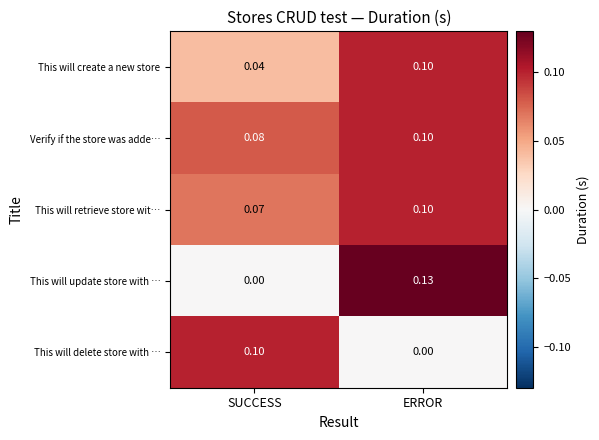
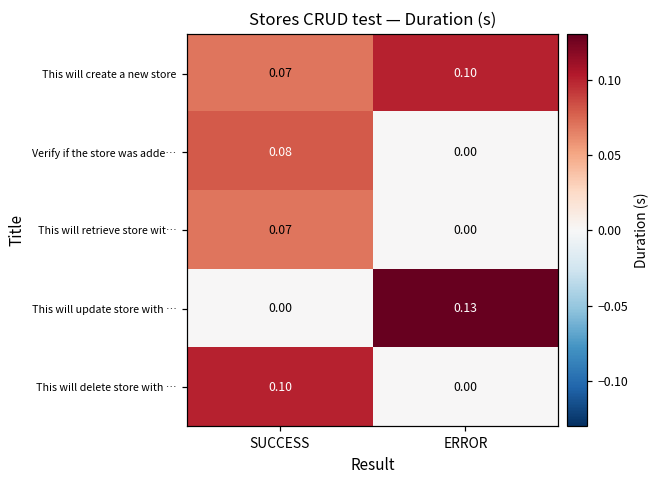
  {
    "This will create a new store": {
-     "SUCCESS": 0.04,
+     "SUCCESS": 0.07,
      "ERROR": 0.10
    },
    "Verify if the store was adde…": {
      "SUCCESS": 0.08,
-     "ERROR": 0.10
+     "ERROR": 0.00
    },
    "This will retrieve store wit…": {
      "SUCCESS": 0.07,
-     "ERROR": 0.10
+     "ERROR": 0.00
    },
    "This will update store with …": {
      "SUCCESS": 0.00,
      "ERROR": 0.13
    },
    "This will delete store with …": {
      "SUCCESS": 0.10,
      "ERROR": 0.00
    }
  }
